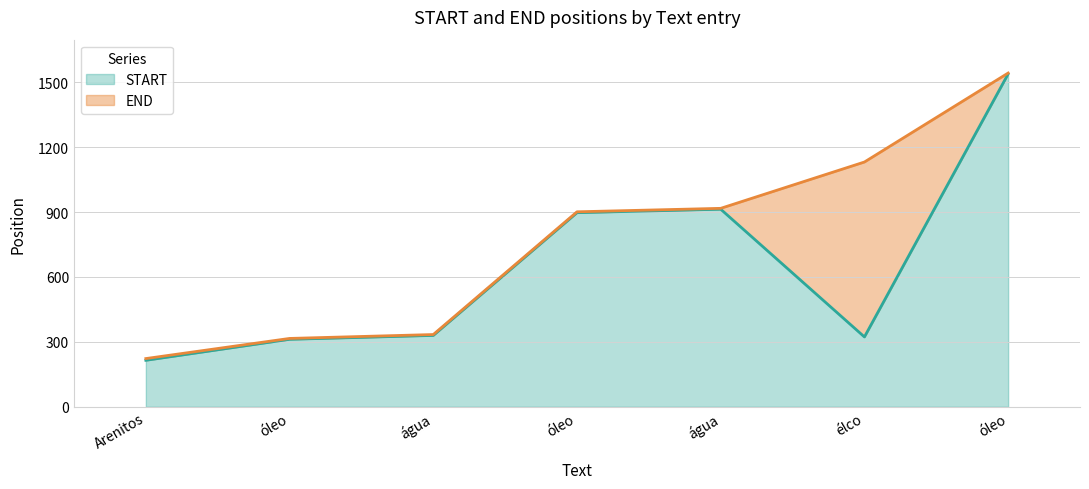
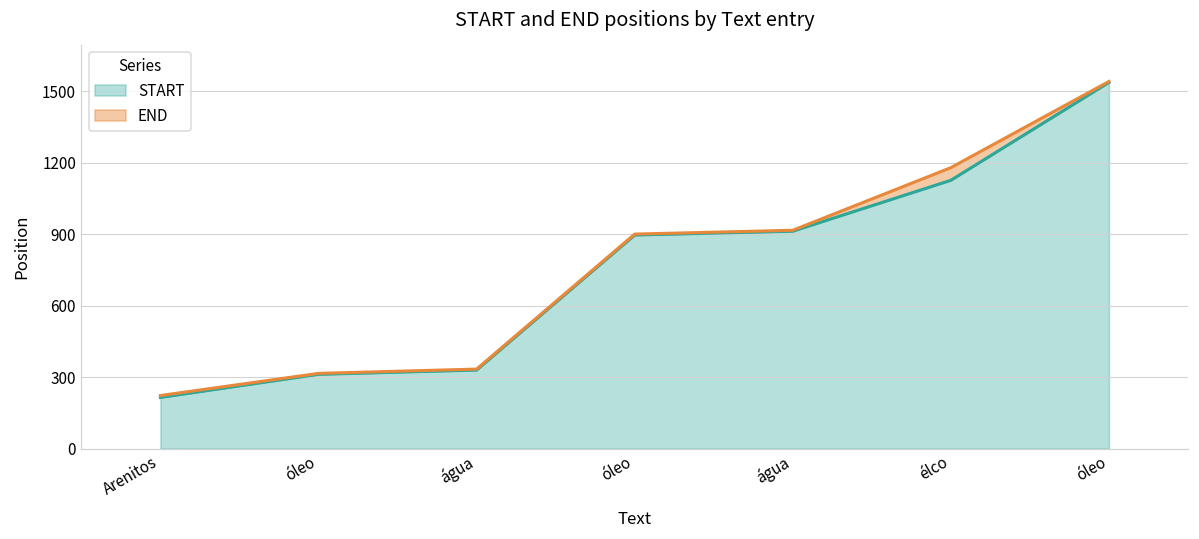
  {
    "START": {
-     "élco": 320
+     "élco": 1130
    },
    "END": {
-     "élco": 1130
+     "élco": 1180
    }
  }
